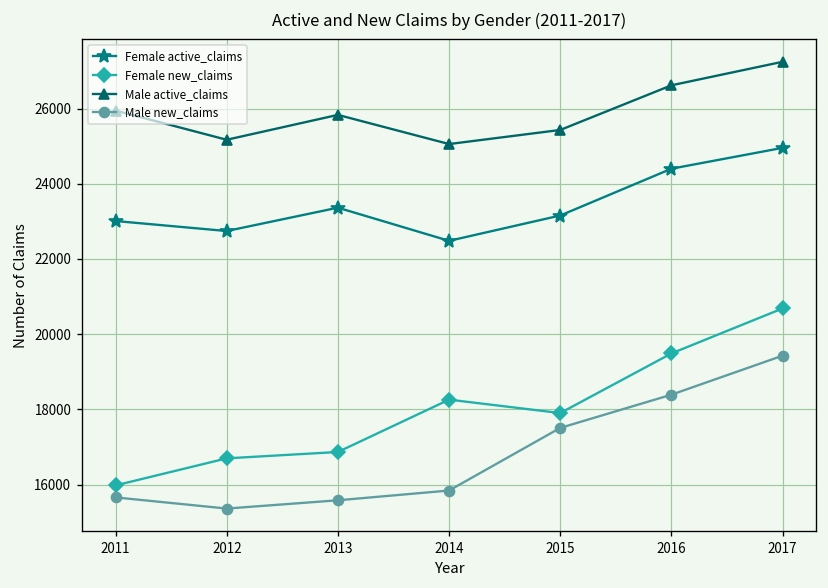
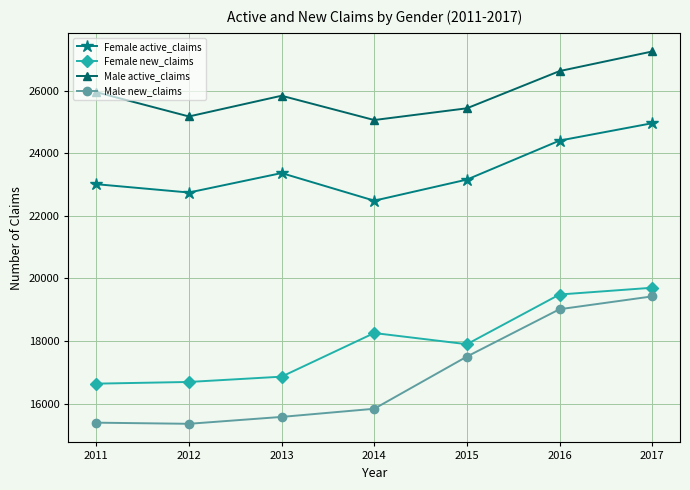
  {
    "Female new_claims": {
-     "2011": 16000,
+     "2011": 16600,
      "2012": 16700,
      "2013": 16900,
      "2014": 18300,
      "2015": 17900,
      "2016": 19500,
-     "2017": 20700
+     "2017": 19700
    },
    "Male new_claims": {
-     "2011": 15700,
+     "2011": 15400,
      "2012": 15400,
      "2013": 15600,
      "2014": 15800,
      "2015": 17500,
-     "2016": 18400,
+     "2016": 19000,
      "2017": 19400
    }
  }
